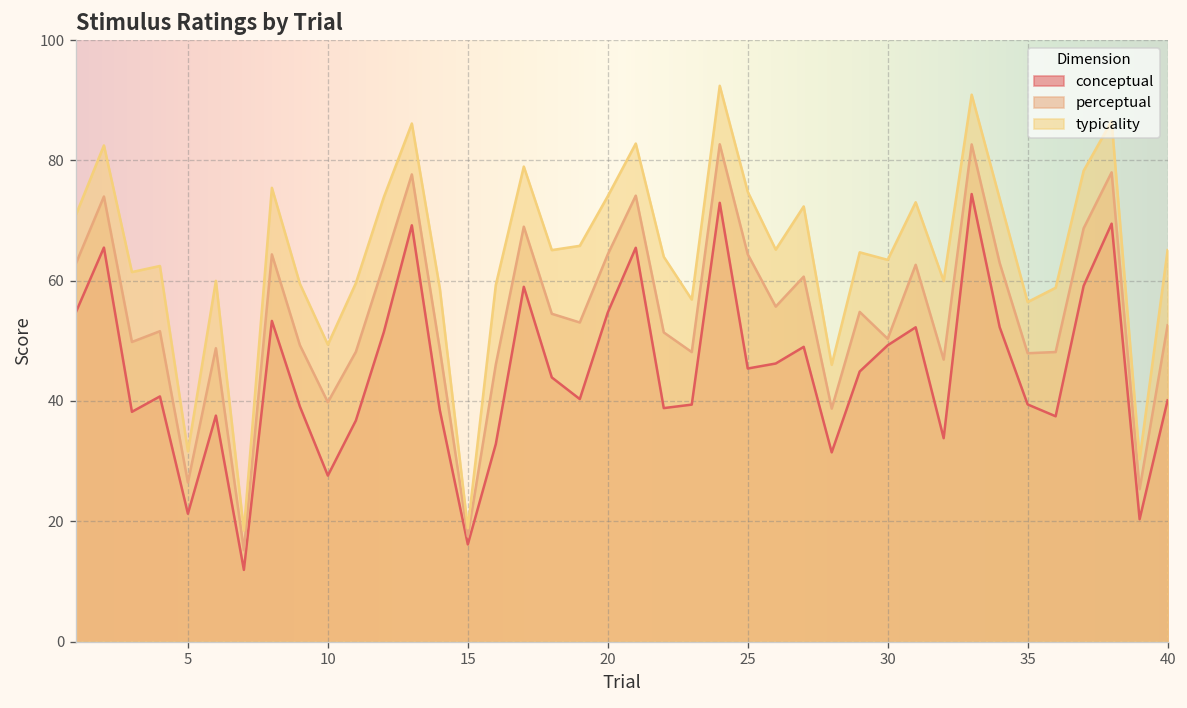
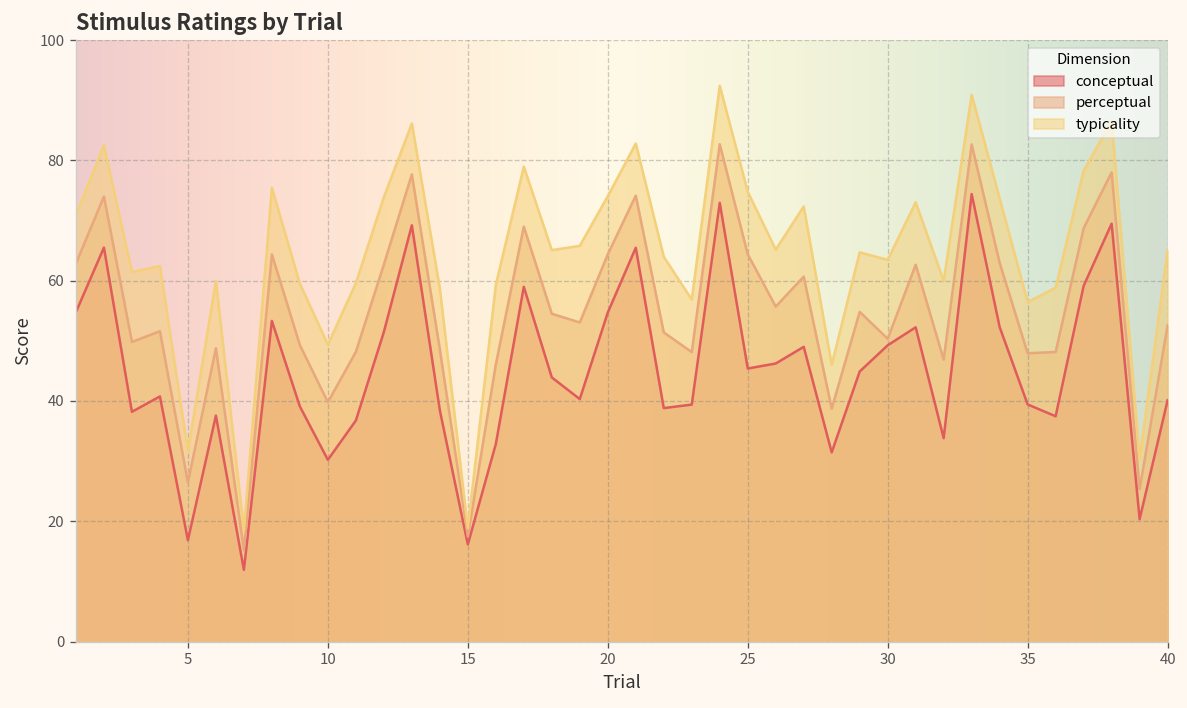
  {
    "conceptual": {
-     "5": 21,
-     "10": 28,
+     "5": 17,
+     "10": 30,
      "15": 16,
      "20": 55,
      "25": 45,
      "30": 49,
      "35": 39,
      "40": 40
    }
  }
